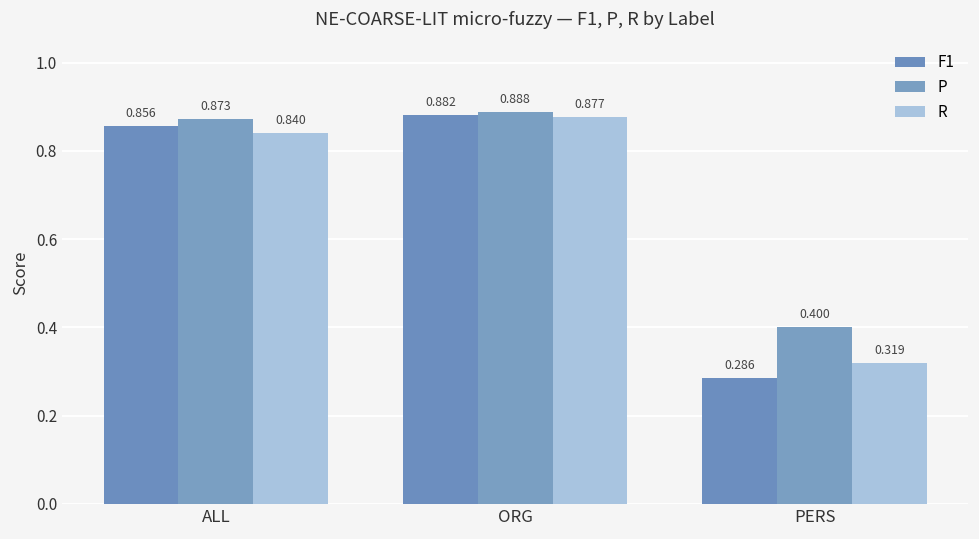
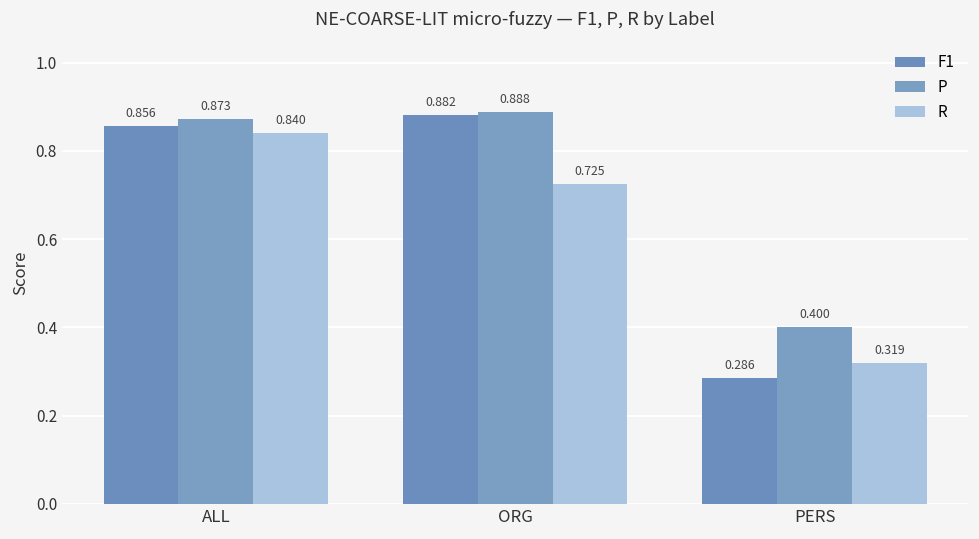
  {
    "R": {
      "ALL": 0.840,
-     "ORG": 0.877,
+     "ORG": 0.725,
      "PERS": 0.319
    }
  }
